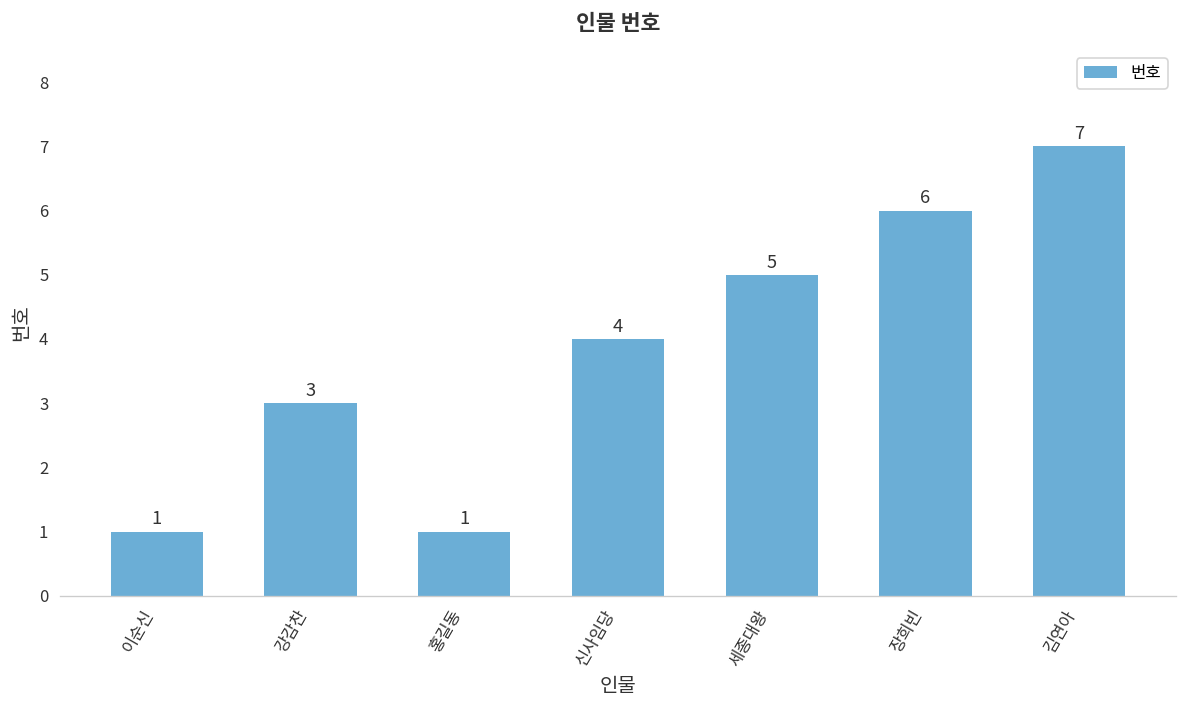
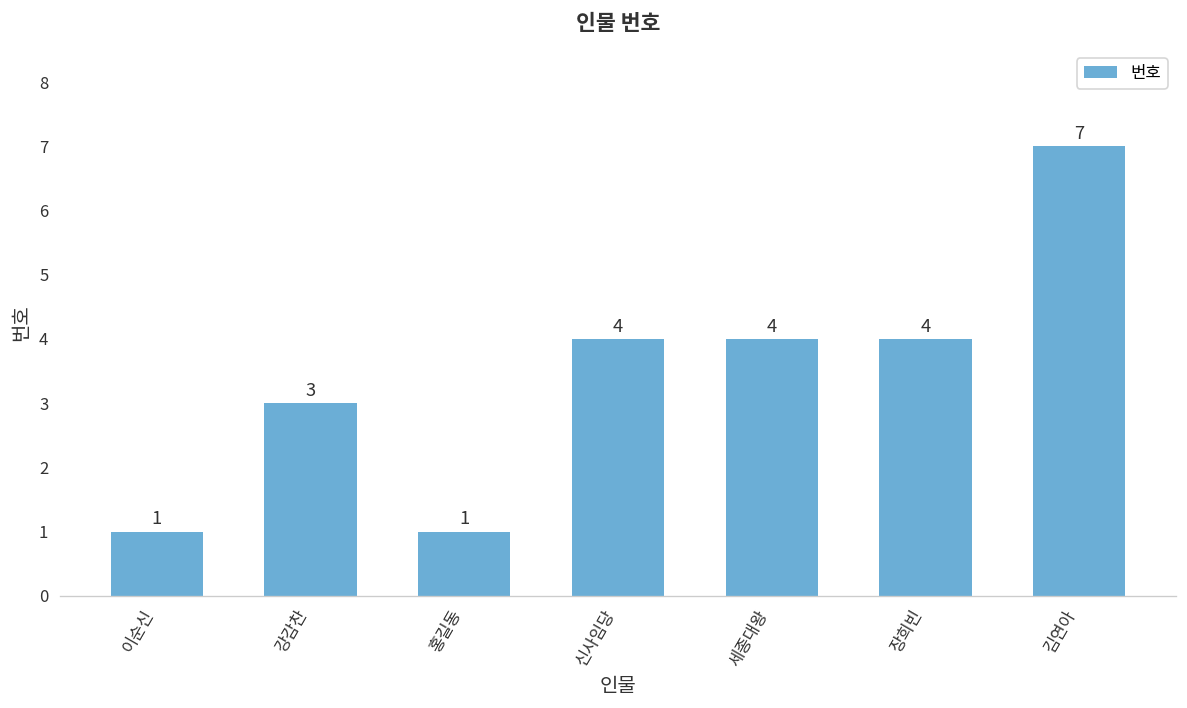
  {
    "이순신": 1,
    "강감찬": 3,
    "홍길동": 1,
    "신사임당": 4,
-   "세종대왕": 5,
-   "장희빈": 6,
+   "세종대왕": 4,
+   "장희빈": 4,
    "김연아": 7
  }
